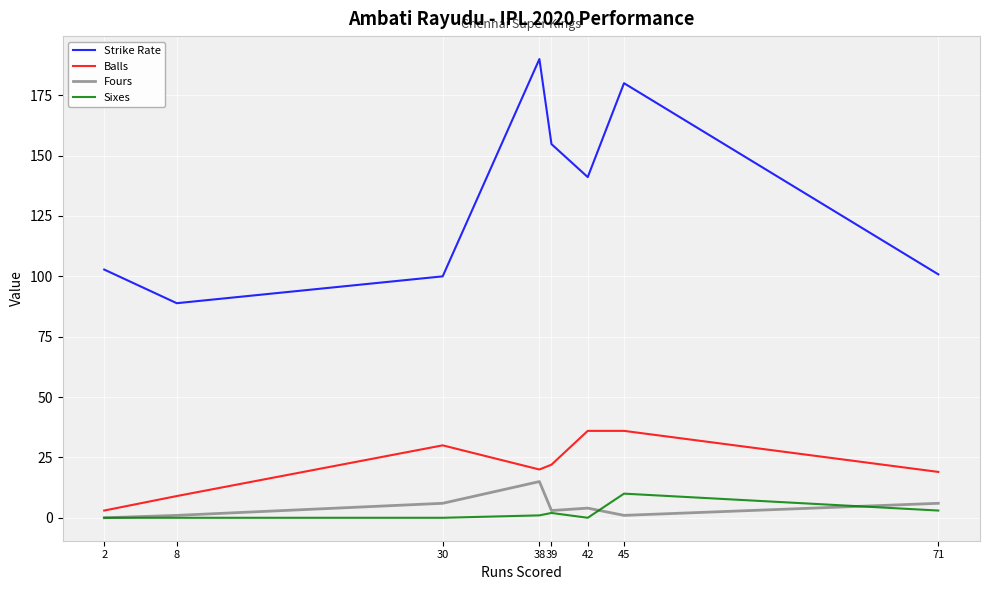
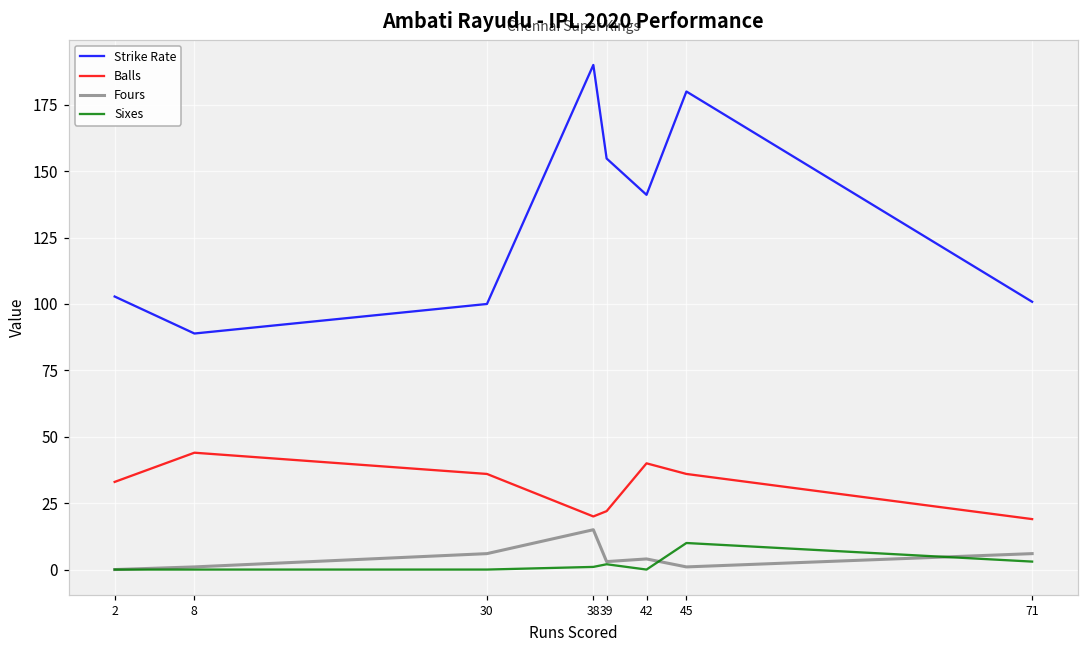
  {
    "Strike Rate": {
      "2": 103,
      "8": 89,
      "30": 100,
      "38": 190,
      "39": 155,
      "42": 141,
      "45": 180,
      "71": 101
    },
    "Balls": {
-     "2": 3,
-     "8": 9,
-     "30": 30,
+     "2": 33,
+     "8": 44,
+     "30": 36,
      "38": 20,
      "39": 22,
-     "42": 36,
+     "42": 40,
      "45": 36,
      "71": 19
    },
    "Fours": {
      "30": 6,
      "38": 15,
      "42": 4,
      "45": 1,
      "71": 6
    },
    "Sixes": {
      "30": 0,
      "38": 1,
      "42": 0,
      "45": 10,
      "71": 3
    }
  }
